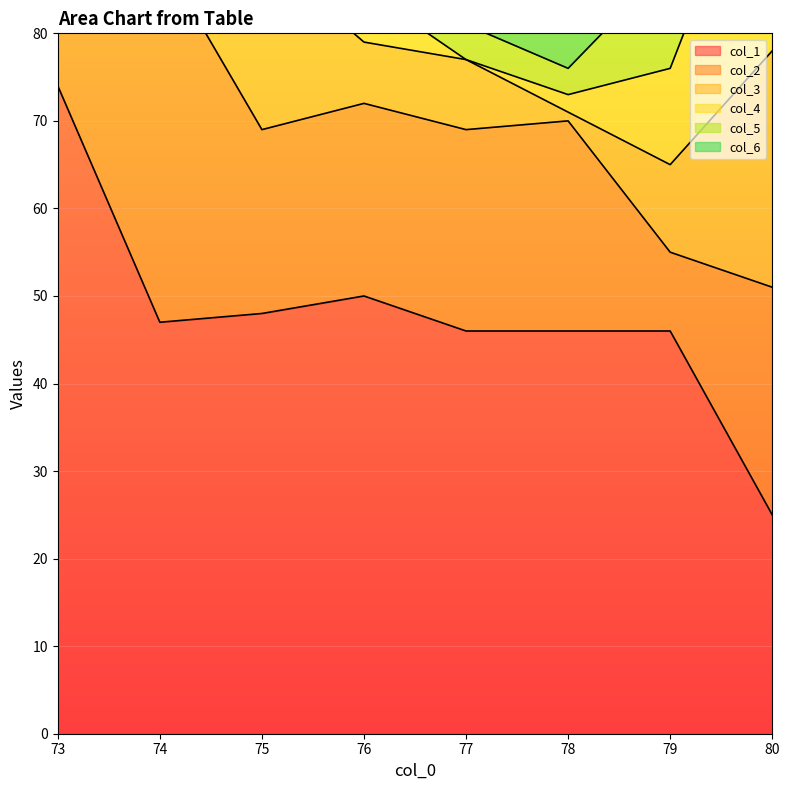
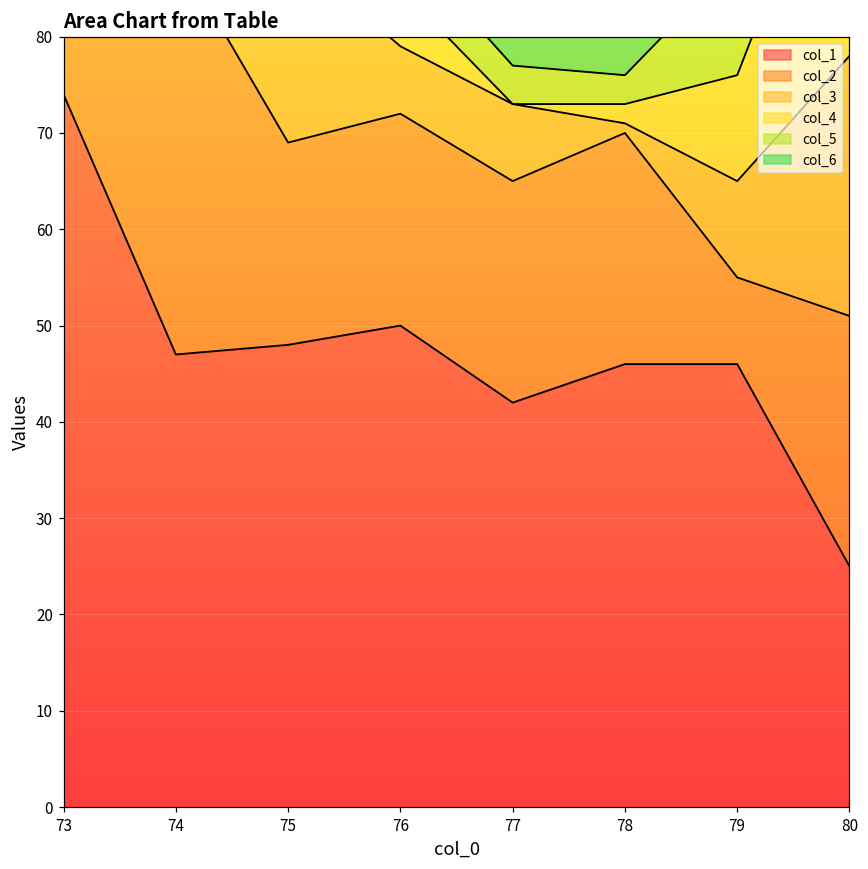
  {
    "col_1": {
      "73": 74,
      "74": 47,
      "75": 48,
      "76": 50,
-     "77": 46,
+     "77": 42,
      "78": 46,
      "79": 46,
      "80": 25
    },
    "col_5": {
      "78": 3
    }
  }
